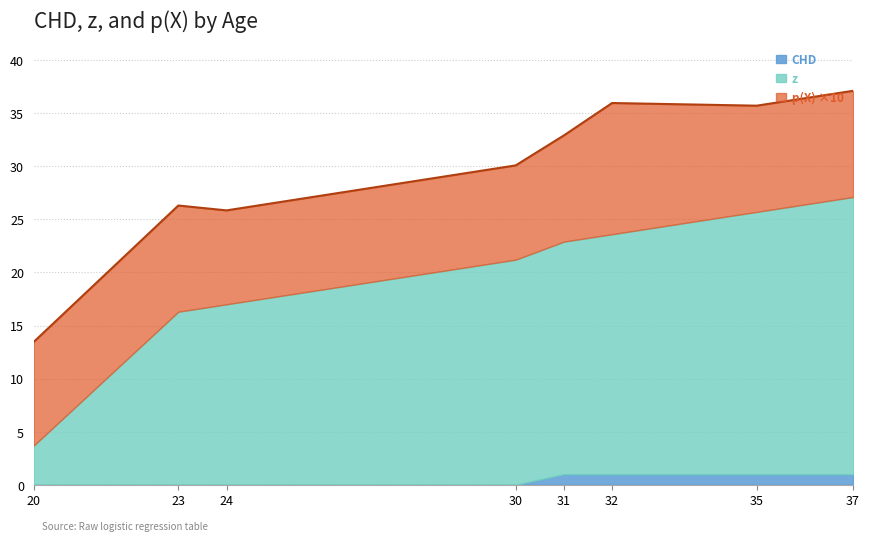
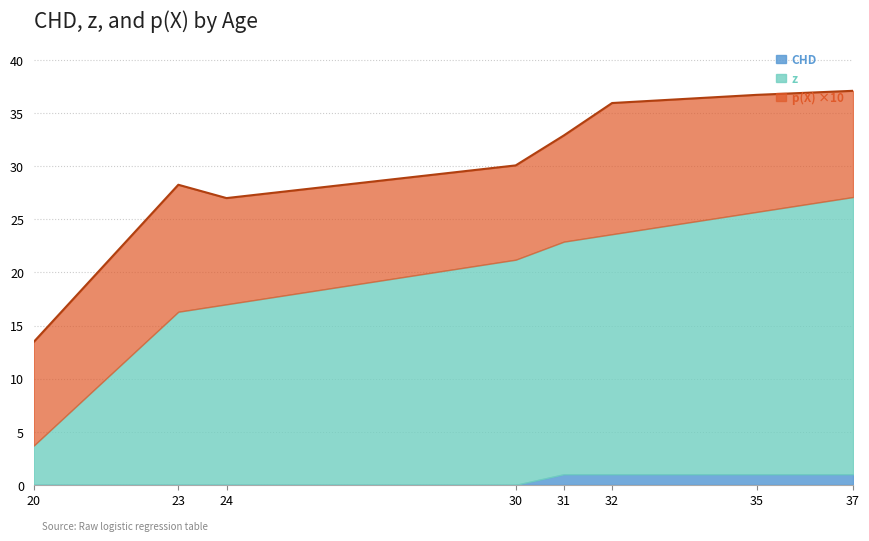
  {
    "p(X) ×10": {
      "20": 9.8,
-     "23": 10.0,
-     "24": 8.8,
+     "23": 12.0,
+     "24": 10.0,
      "30": 8.9,
      "31": 10.0,
      "32": 12.4,
-     "35": 10.0,
+     "35": 11.0,
      "37": 10.0
    }
  }
